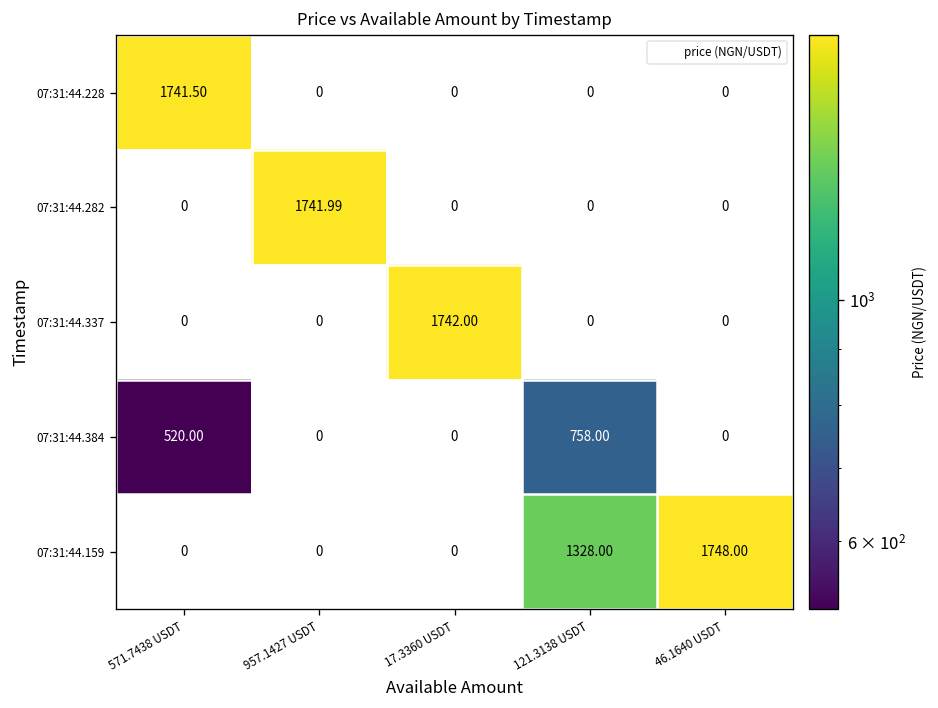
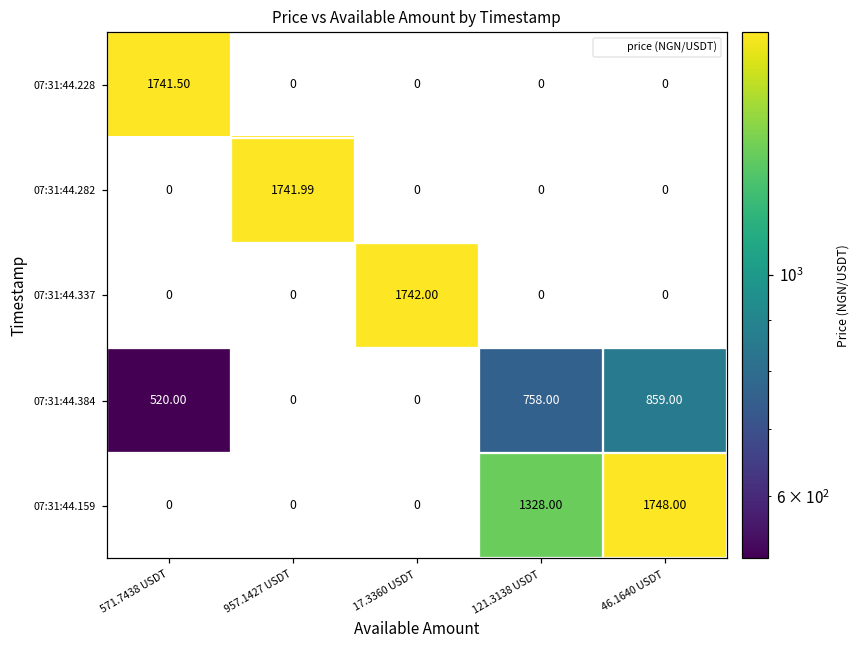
  {
    "07:31:44.228": {
      "571.7438 USDT": 1741.50,
      "957.1427 USDT": 0,
      "17.3360 USDT": 0,
      "121.3138 USDT": 0,
      "46.1640 USDT": 0
    },
    "07:31:44.282": {
      "571.7438 USDT": 0,
      "957.1427 USDT": 1741.99,
      "17.3360 USDT": 0,
      "121.3138 USDT": 0,
      "46.1640 USDT": 0
    },
    "07:31:44.337": {
      "571.7438 USDT": 0,
      "957.1427 USDT": 0,
      "17.3360 USDT": 1742.00,
      "121.3138 USDT": 0,
      "46.1640 USDT": 0
    },
    "07:31:44.384": {
      "571.7438 USDT": 520.00,
      "957.1427 USDT": 0,
      "17.3360 USDT": 0,
      "121.3138 USDT": 758.00,
-     "46.1640 USDT": 0
+     "46.1640 USDT": 859.00
    },
    "07:31:44.159": {
      "571.7438 USDT": 0,
      "957.1427 USDT": 0,
      "17.3360 USDT": 0,
      "121.3138 USDT": 1328.00,
      "46.1640 USDT": 1748.00
    }
  }
